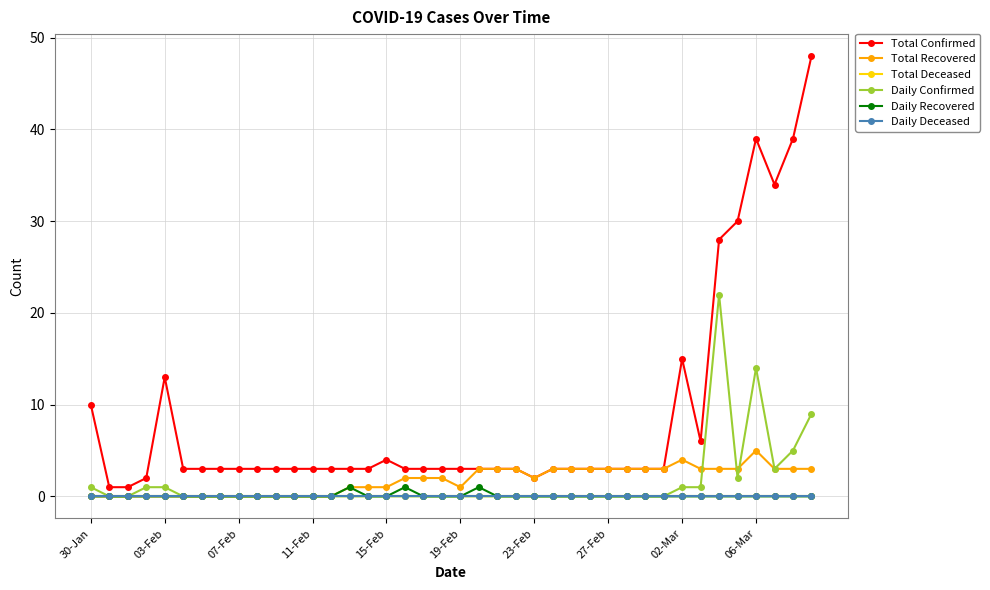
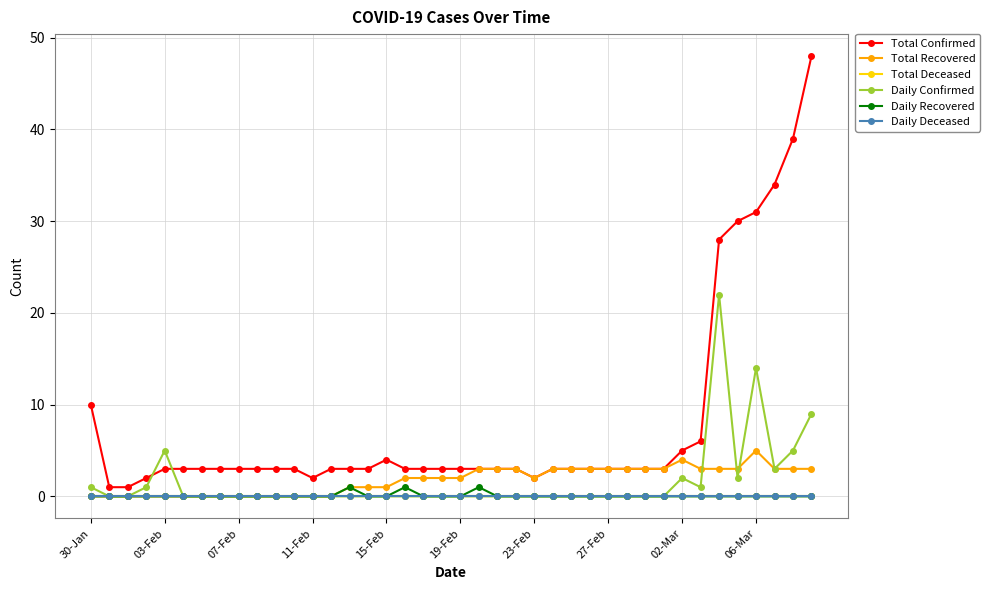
  {
    "Total Confirmed": {
      "30-Jan": 10,
-     "03-Feb": 13,
+     "03-Feb": 3,
      "07-Feb": 3,
-     "11-Feb": 3,
+     "11-Feb": 2,
      "15-Feb": 4,
      "19-Feb": 3,
-     "02-Mar": 15,
-     "06-Mar": 39
+     "02-Mar": 5,
+     "06-Mar": 31
    },
    "Total Recovered": {
      "15-Feb": 1,
-     "19-Feb": 1,
+     "19-Feb": 2,
      "02-Mar": 4,
      "06-Mar": 5
    },
    "Daily Confirmed": {
      "30-Jan": 1,
-     "03-Feb": 1,
-     "02-Mar": 1,
+     "03-Feb": 5,
+     "02-Mar": 2,
      "06-Mar": 14
    }
  }
